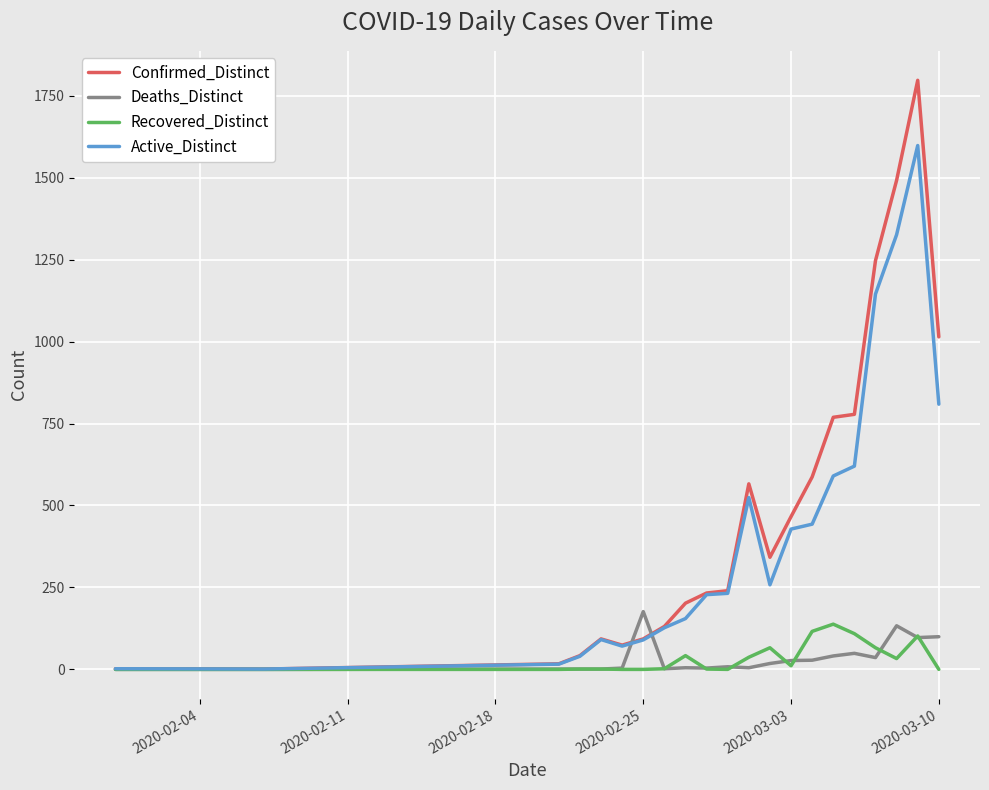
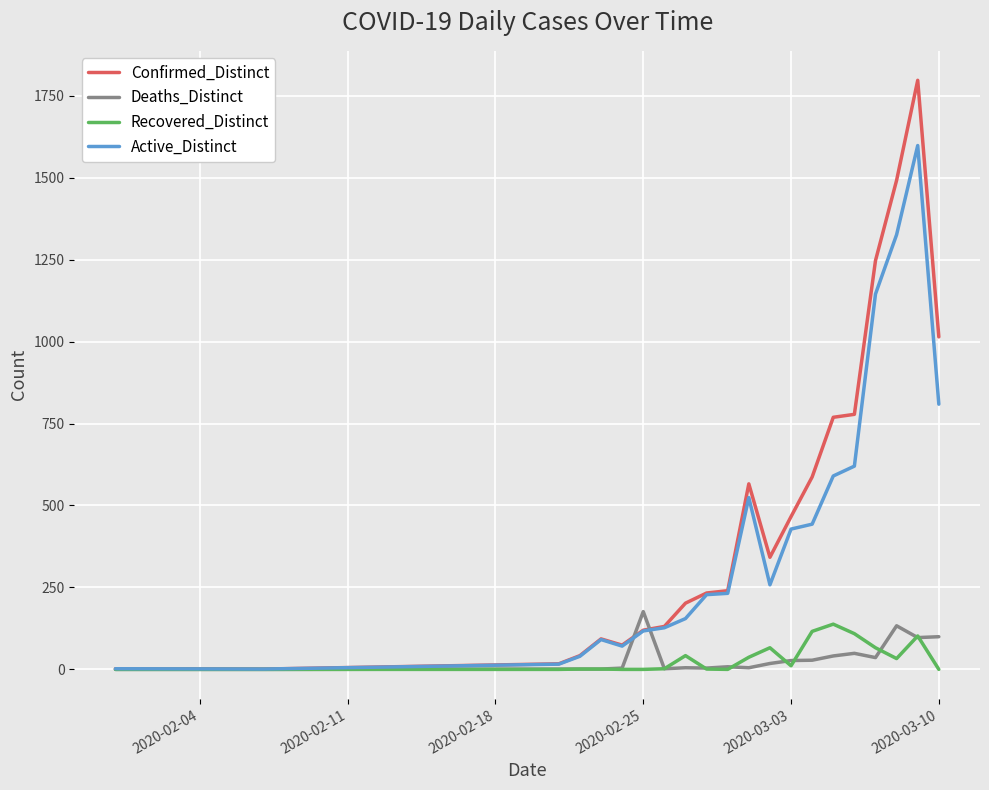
  {
    "Confirmed_Distinct": {
-     "2020-02-25": 90,
+     "2020-02-25": 120,
      "2020-03-03": 470,
      "2020-03-10": 1010
    },
    "Deaths_Distinct": {
      "2020-02-25": 180,
      "2020-03-03": 30,
      "2020-03-10": 100
    },
    "Recovered_Distinct": {
      "2020-02-25": 0,
      "2020-03-03": 10,
      "2020-03-10": 0
    },
    "Active_Distinct": {
-     "2020-02-25": 90,
+     "2020-02-25": 120,
      "2020-03-03": 430,
      "2020-03-10": 810
    }
  }
